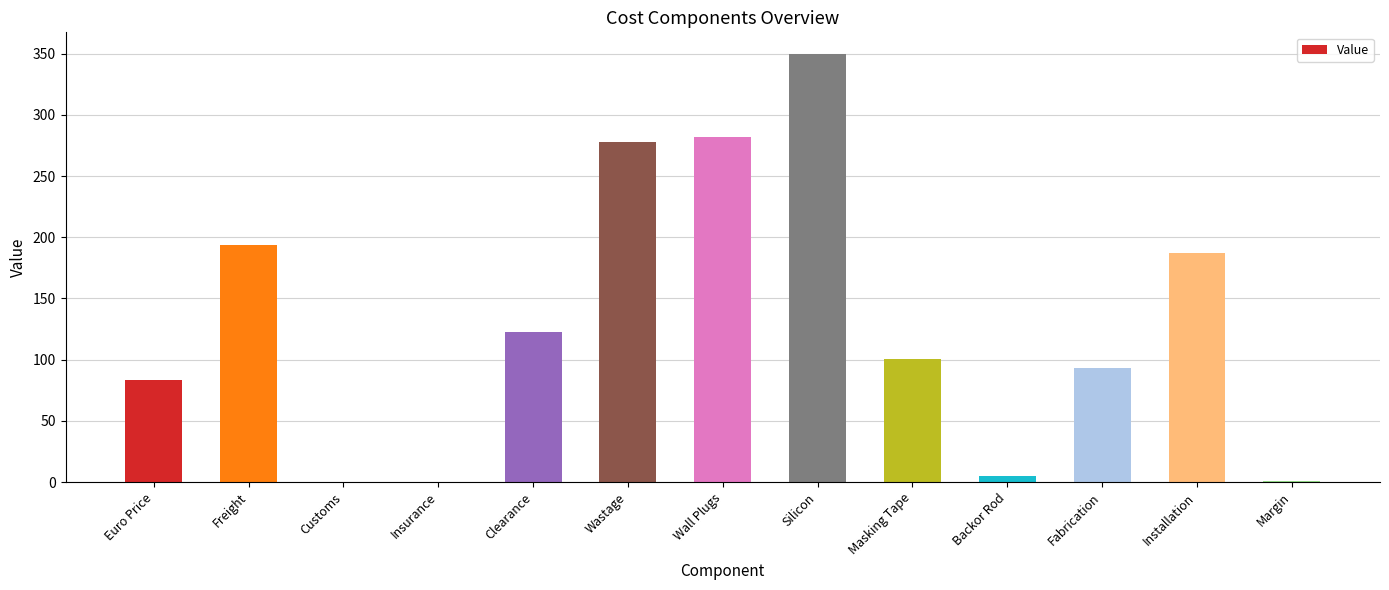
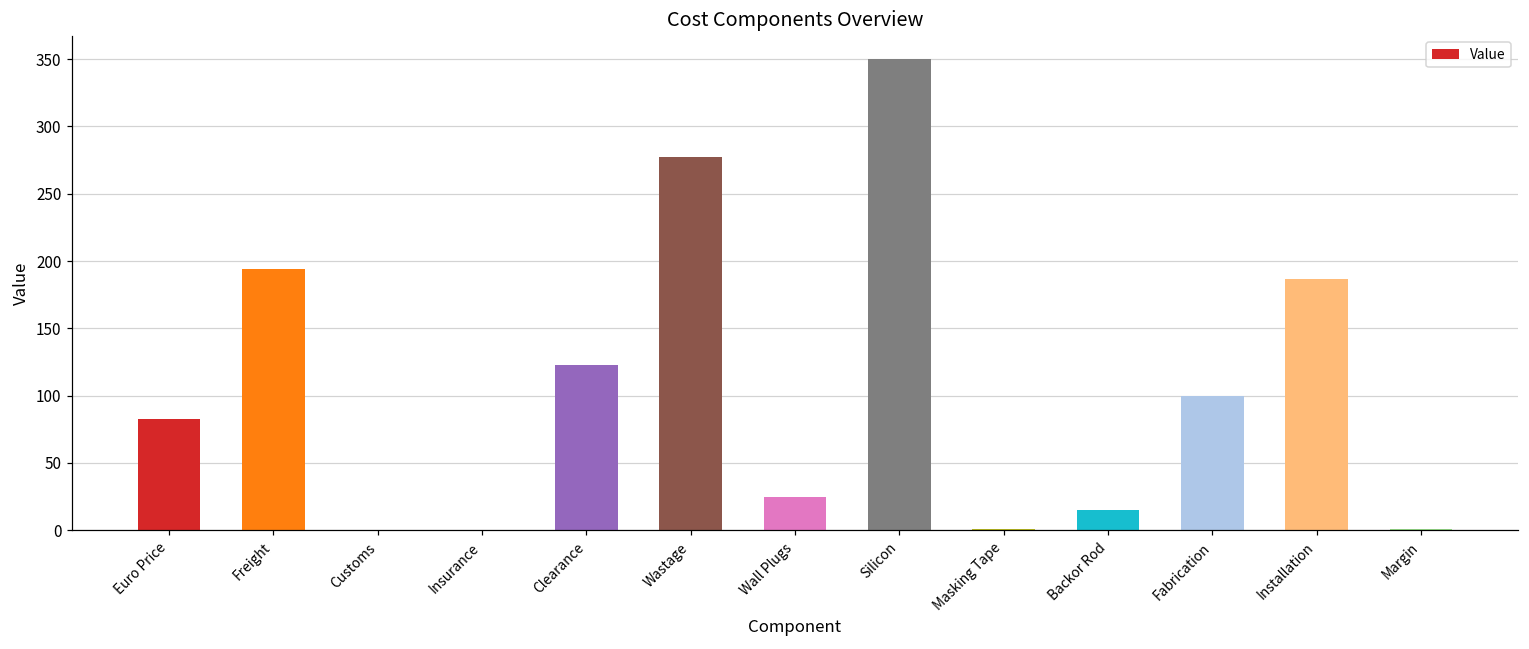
  {
    "Euro Price": 83,
    "Freight": 194,
    "Clearance": 122,
    "Wastage": 278,
-   "Wall Plugs": 282,
+   "Wall Plugs": 25,
    "Silicon": 350,
-   "Masking Tape": 101,
-   "Backor Rod": 5,
-   "Fabrication": 93,
+   "Masking Tape": 1,
+   "Backor Rod": 15,
+   "Fabrication": 100,
    "Installation": 187
  }
